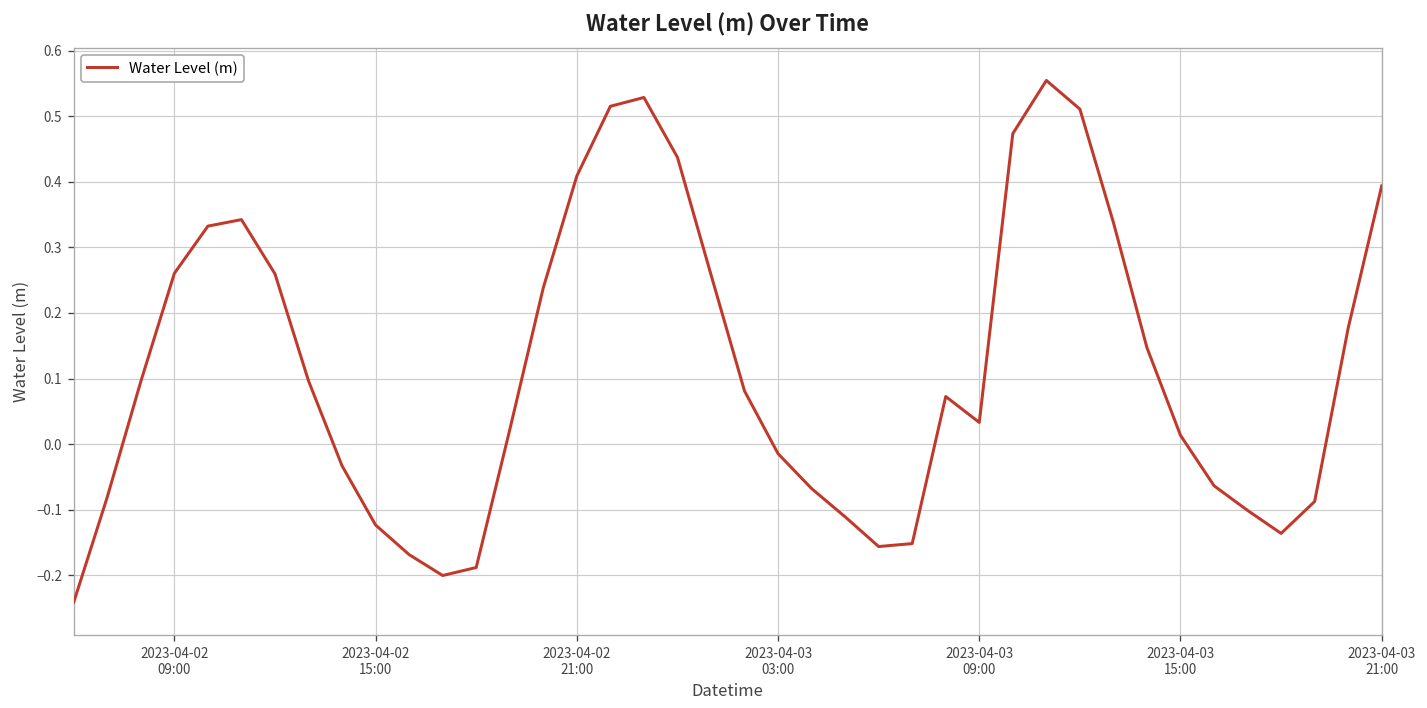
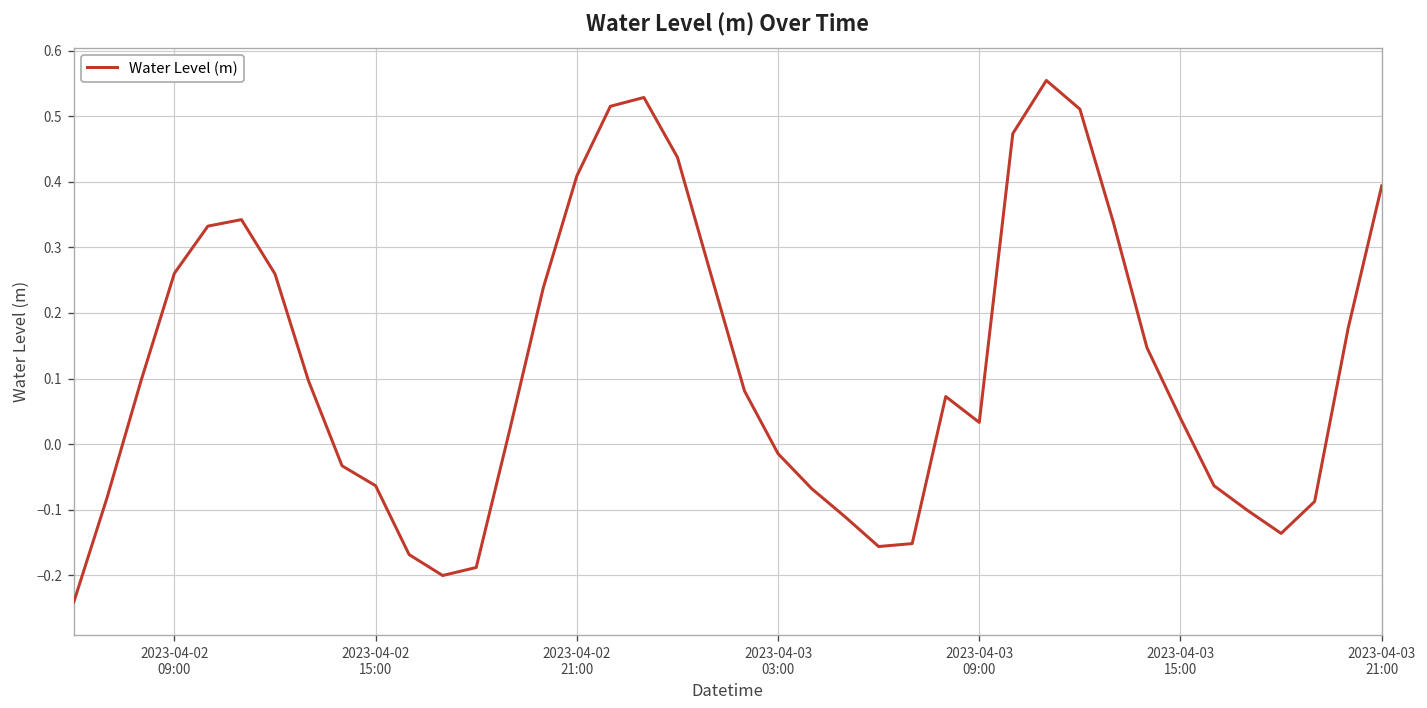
  {
    "2023-04-02 09:00": 0.26,
-   "2023-04-02 15:00": -0.12,
+   "2023-04-02 15:00": -0.06,
    "2023-04-02 21:00": 0.41,
    "2023-04-03 03:00": -0.01,
    "2023-04-03 09:00": 0.03,
-   "2023-04-03 15:00": 0.01,
+   "2023-04-03 15:00": 0.04,
    "2023-04-03 21:00": 0.39
  }
